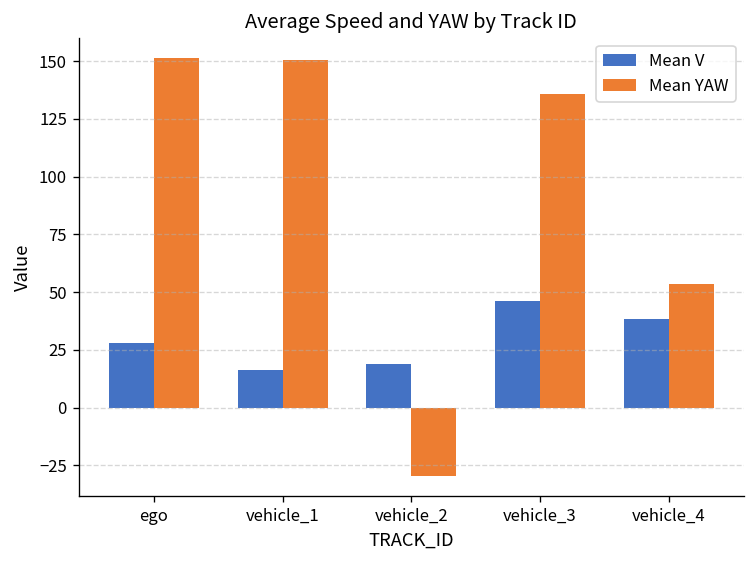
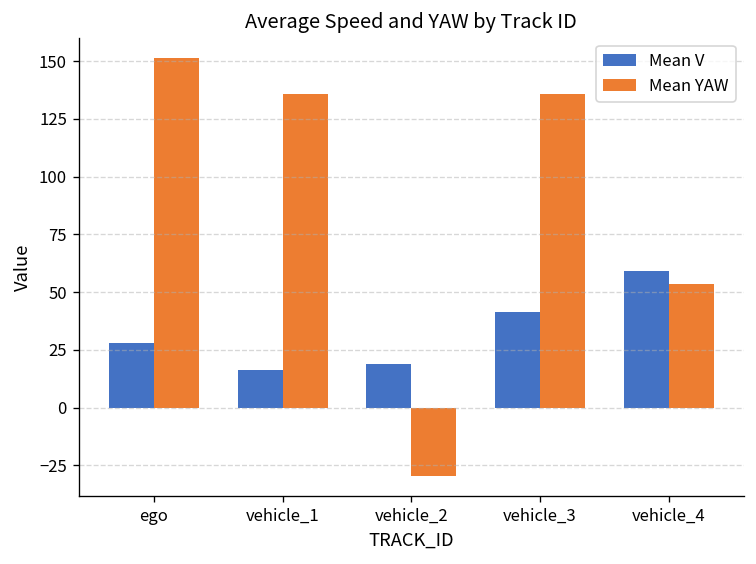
  {
    "Mean V": {
      "ego": 28,
      "vehicle_1": 16,
      "vehicle_2": 19,
-     "vehicle_3": 46,
-     "vehicle_4": 38
+     "vehicle_3": 42,
+     "vehicle_4": 59
    },
    "Mean YAW": {
      "ego": 151,
-     "vehicle_1": 150,
+     "vehicle_1": 136,
      "vehicle_2": -29,
      "vehicle_3": 136,
      "vehicle_4": 54
    }
  }
